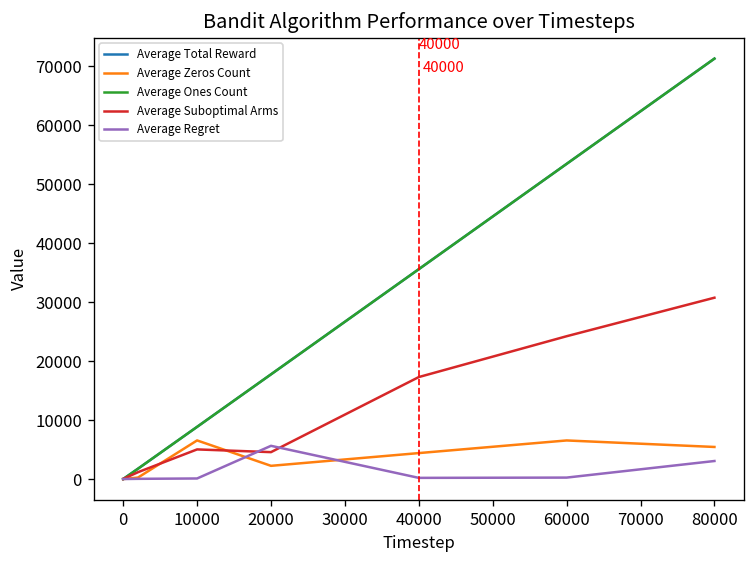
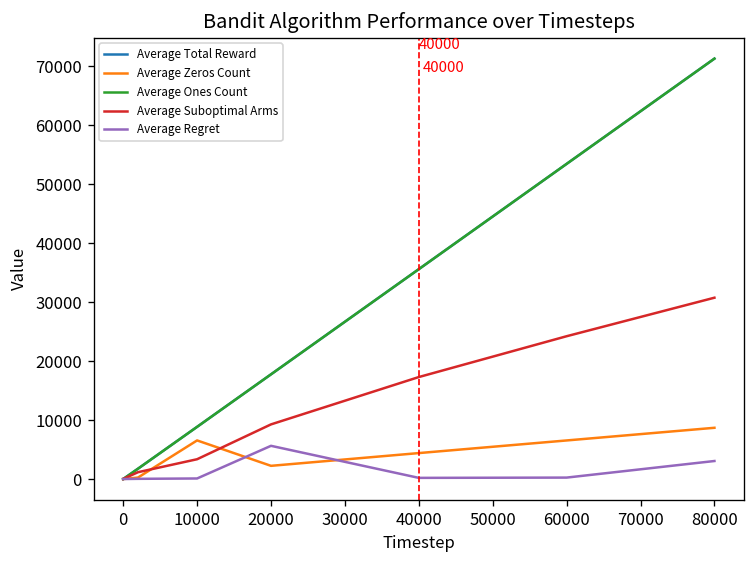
  {
    "Average Ones Count": {
      "10000": 9000,
      "20000": 18000,
      "40000": 36000,
      "60000": 53000,
      "80000": 71000
    },
    "Average Zeros Count": {
      "10000": 7000,
      "20000": 2000,
      "40000": 4000,
      "60000": 7000,
-     "80000": 5000
+     "80000": 9000
    },
    "Average Suboptimal Arms": {
-     "10000": 5000,
-     "20000": 5000,
+     "10000": 3000,
+     "20000": 9000,
      "40000": 17000,
      "60000": 24000,
      "80000": 31000
    },
    "Average Regret": {
      "10000": 0,
      "20000": 6000,
      "40000": 0,
      "60000": 0,
      "80000": 3000
    }
  }
